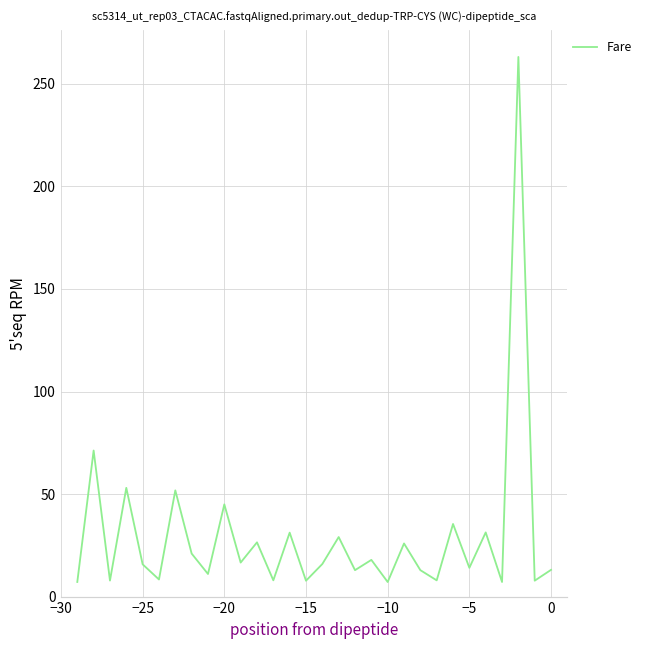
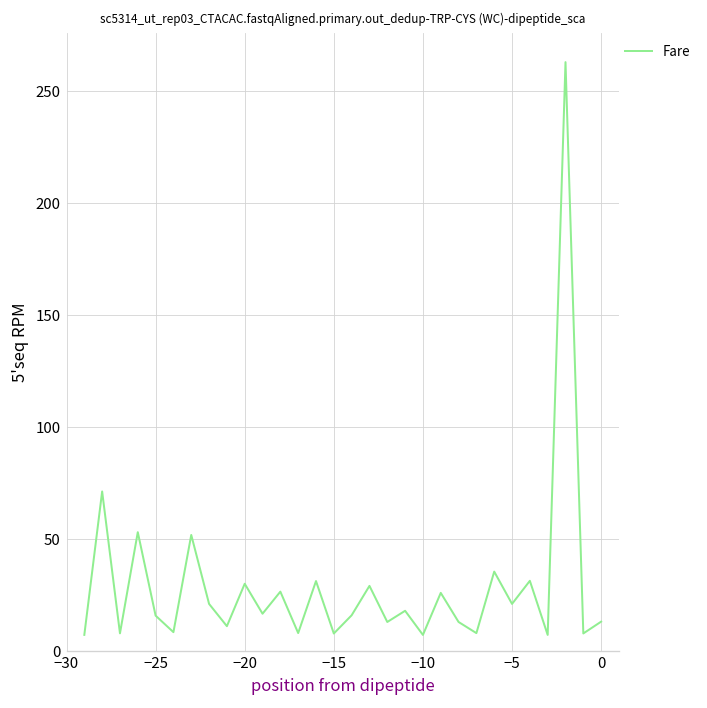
  {
    "−25": 16,
-   "−20": 45,
+   "−20": 30,
    "−15": 8,
    "−10": 7,
-   "−5": 14,
+   "−5": 21,
    "0": 13
  }
